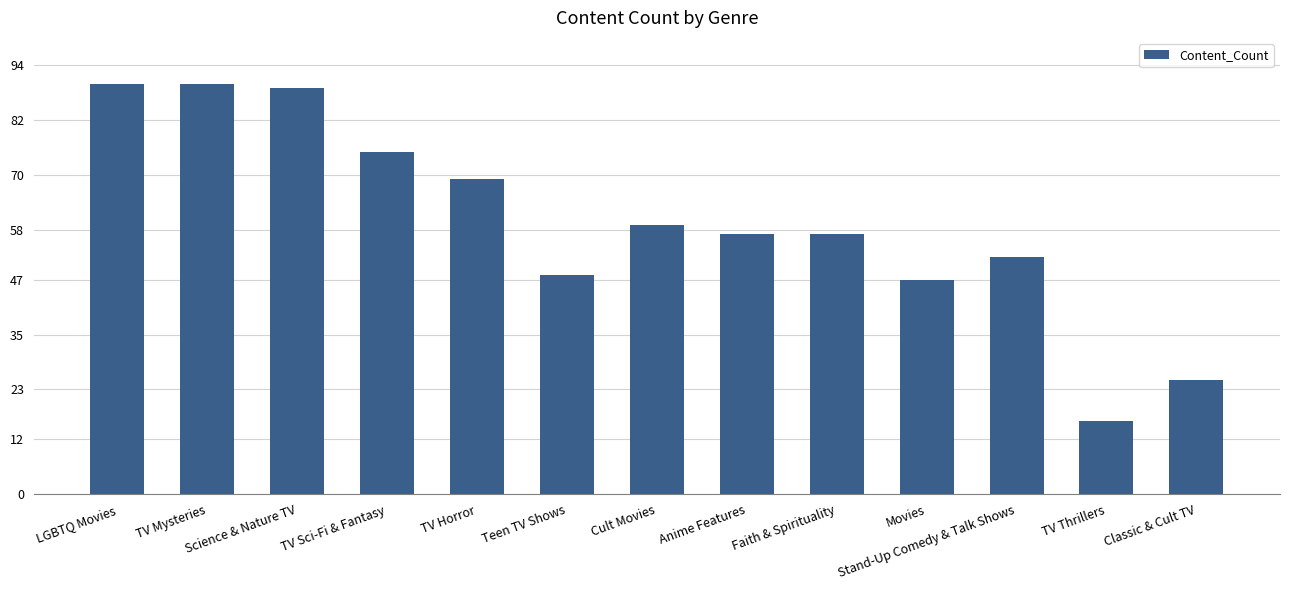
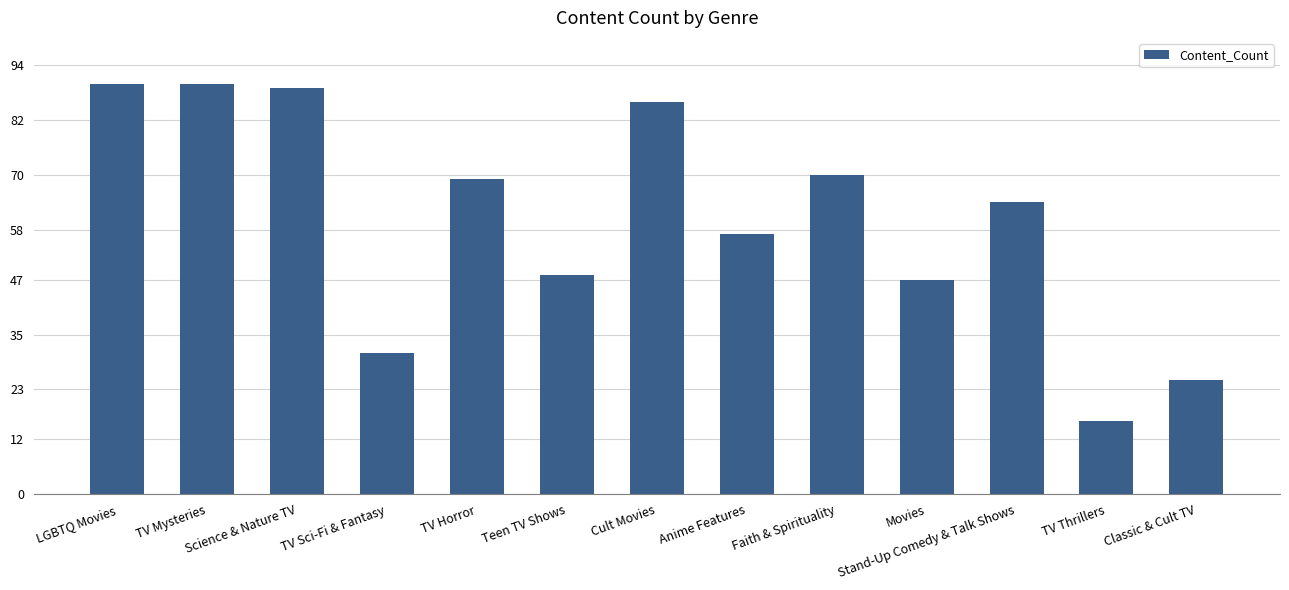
  {
    "LGBTQ Movies": 90,
    "TV Mysteries": 90,
    "Science & Nature TV": 89,
-   "TV Sci-Fi & Fantasy": 75,
+   "TV Sci-Fi & Fantasy": 31,
    "TV Horror": 69,
    "Teen TV Shows": 48,
-   "Cult Movies": 59,
+   "Cult Movies": 86,
    "Anime Features": 57,
-   "Faith & Spirituality": 57,
+   "Faith & Spirituality": 70,
    "Movies": 47,
-   "Stand-Up Comedy & Talk Shows": 52,
+   "Stand-Up Comedy & Talk Shows": 64,
    "TV Thrillers": 16,
    "Classic & Cult TV": 25
  }
